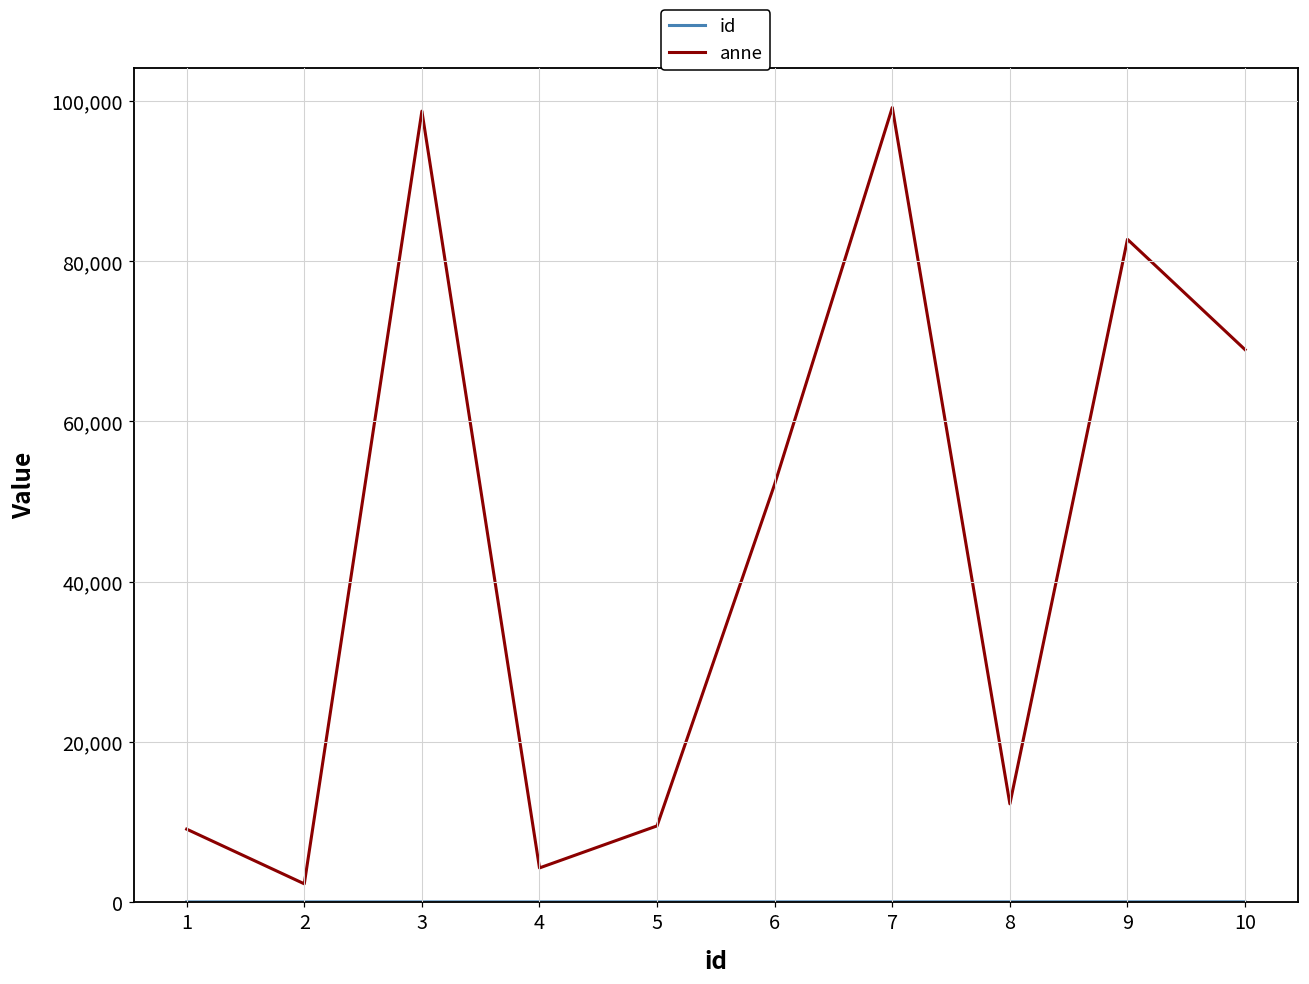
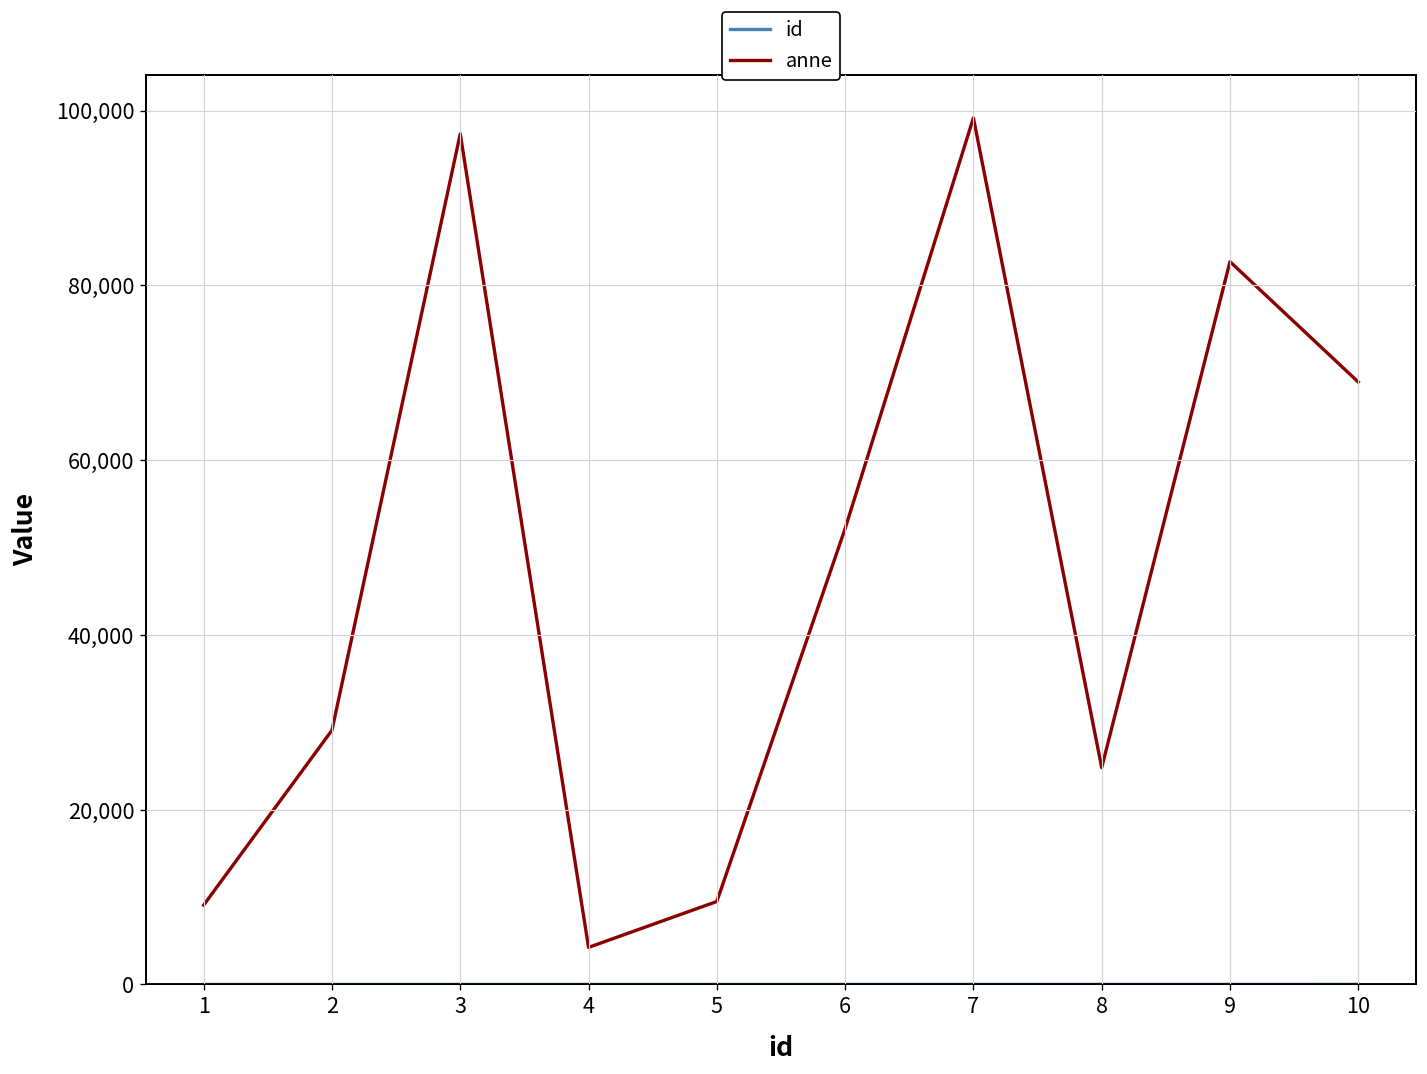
  {
    "id": {
      "1": "0",
      "2": "0",
      "3": "0",
      "4": "0",
      "5": "0",
      "6": "0",
      "7": "0",
      "8": "0",
      "9": "0",
      "10": "0"
    },
    "anne": {
      "1": "9,000",
-     "2": "2,000",
-     "3": "99,000",
+     "2": "29,000",
+     "3": "97,000",
      "4": "4,000",
      "5": "9,000",
      "6": "52,000",
      "7": "99,000",
-     "8": "12,000",
+     "8": "25,000",
      "9": "83,000",
      "10": "69,000"
    }
  }
